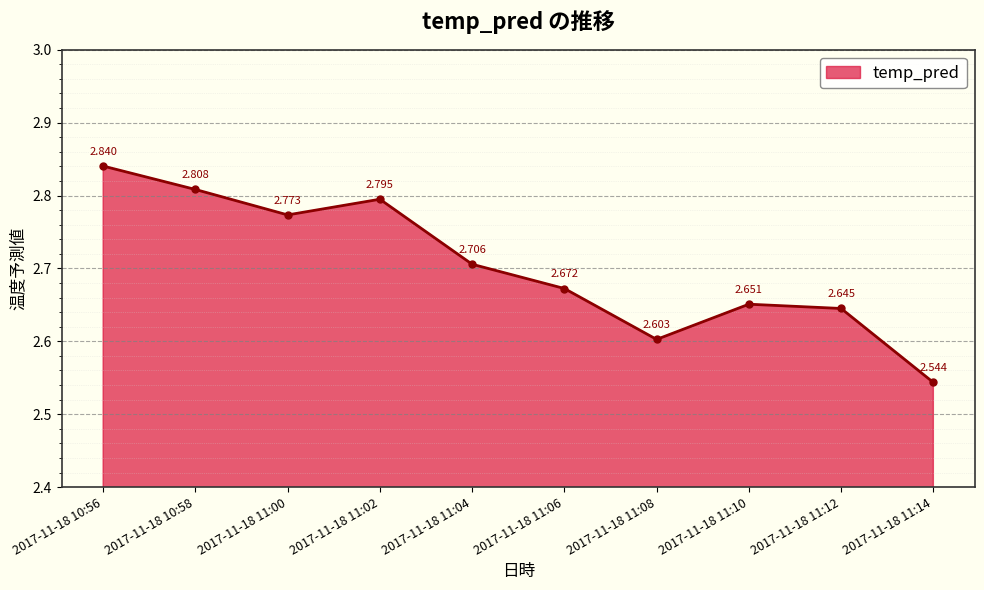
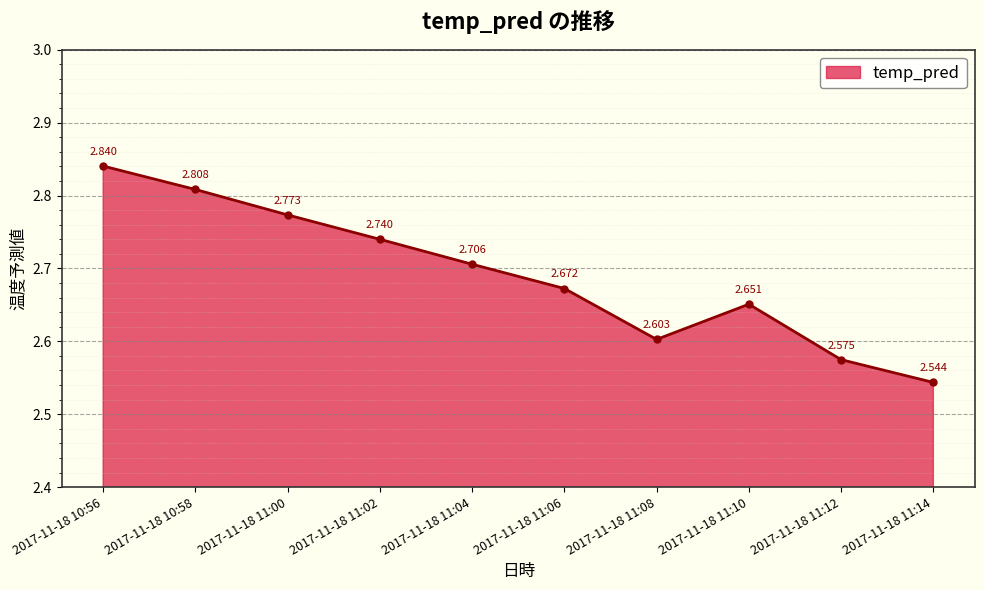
  {
    "2017-11-18 10:56": 2.840,
    "2017-11-18 10:58": 2.808,
    "2017-11-18 11:00": 2.773,
-   "2017-11-18 11:02": 2.795,
+   "2017-11-18 11:02": 2.740,
    "2017-11-18 11:04": 2.706,
    "2017-11-18 11:06": 2.672,
    "2017-11-18 11:08": 2.603,
    "2017-11-18 11:10": 2.651,
-   "2017-11-18 11:12": 2.645,
+   "2017-11-18 11:12": 2.575,
    "2017-11-18 11:14": 2.544
  }
